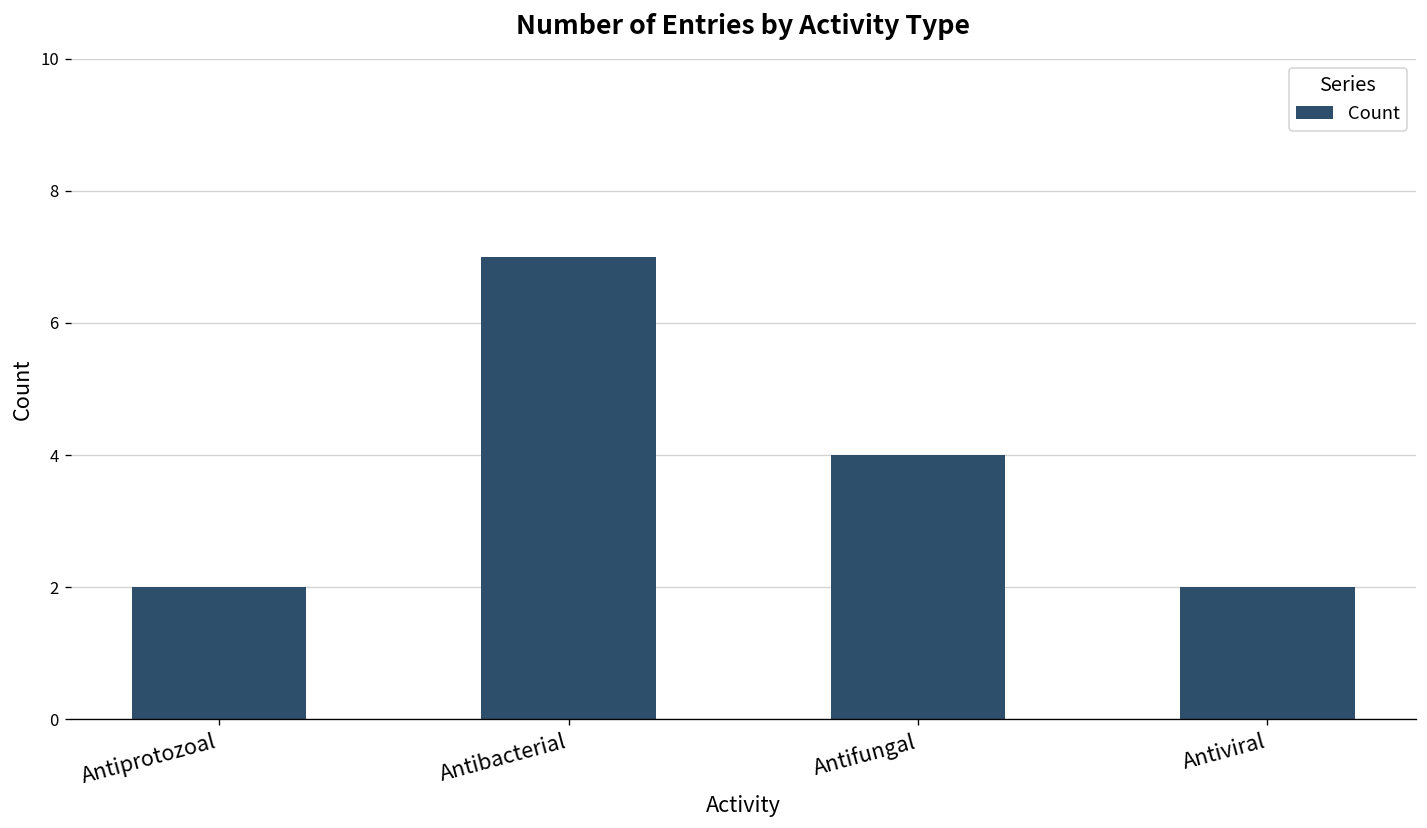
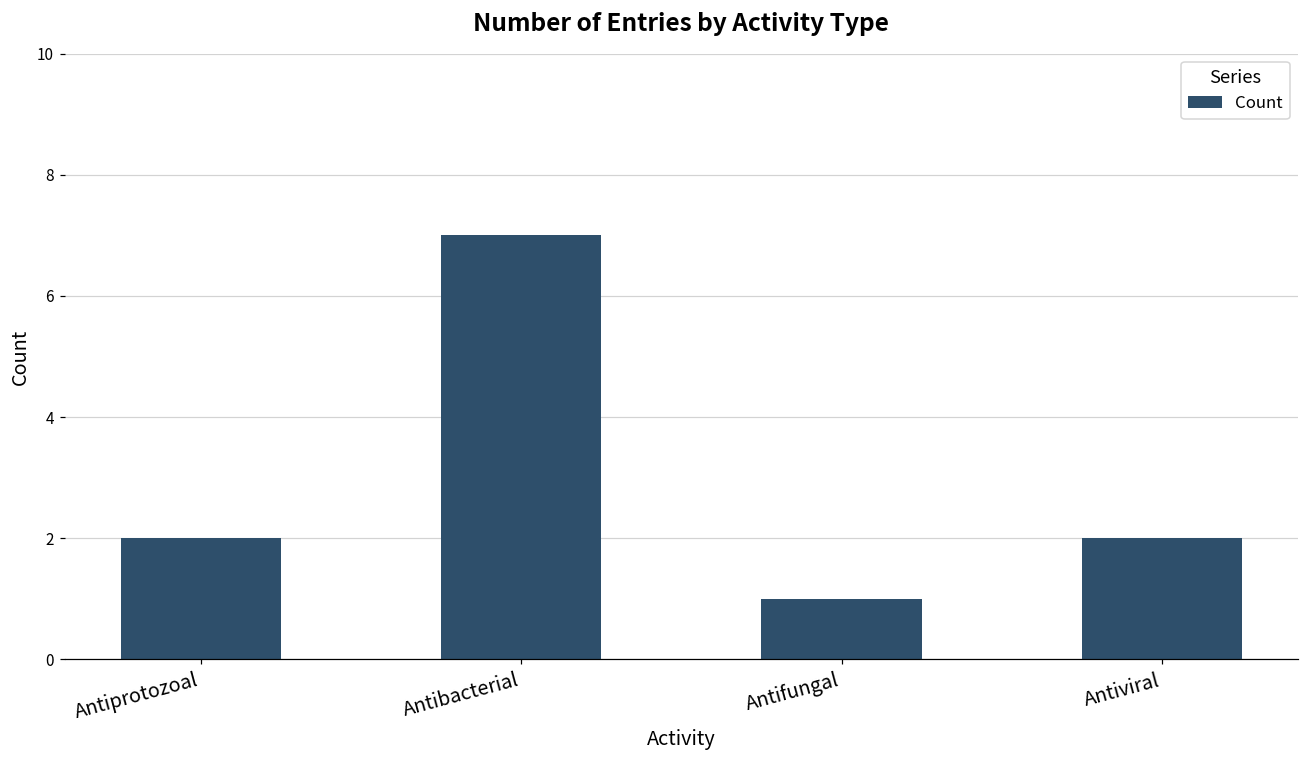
  {
    "Antiprotozoal": 2,
    "Antibacterial": 7,
-   "Antifungal": 4,
+   "Antifungal": 1,
    "Antiviral": 2
  }
